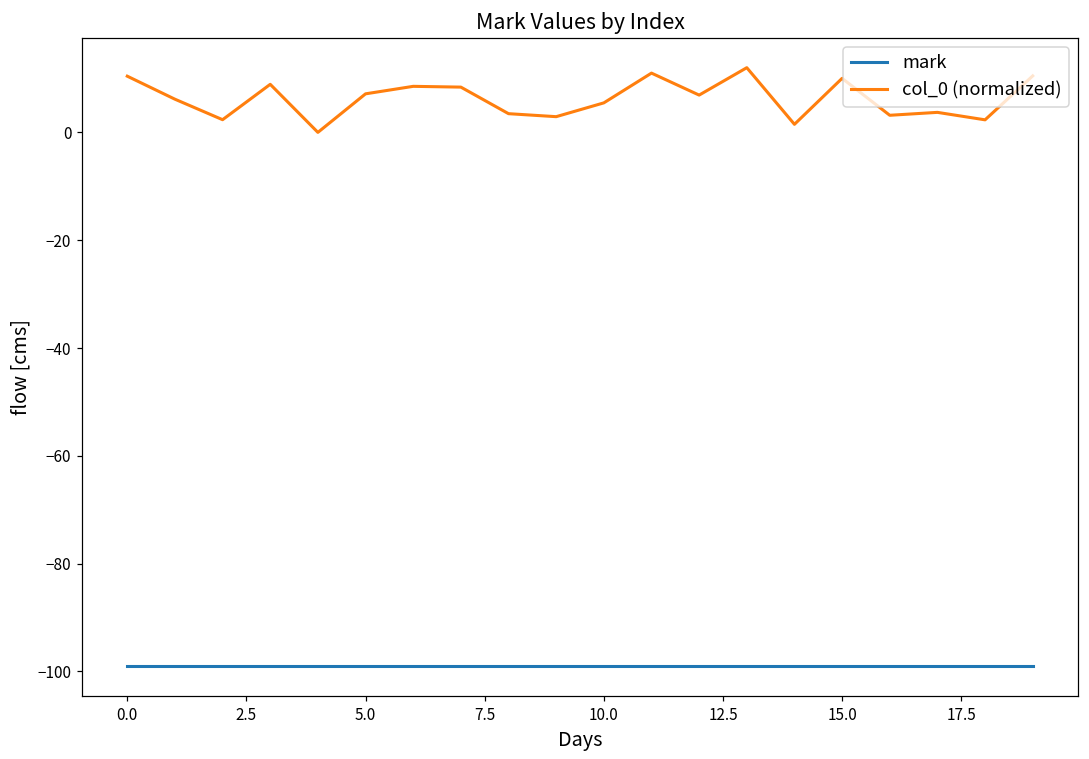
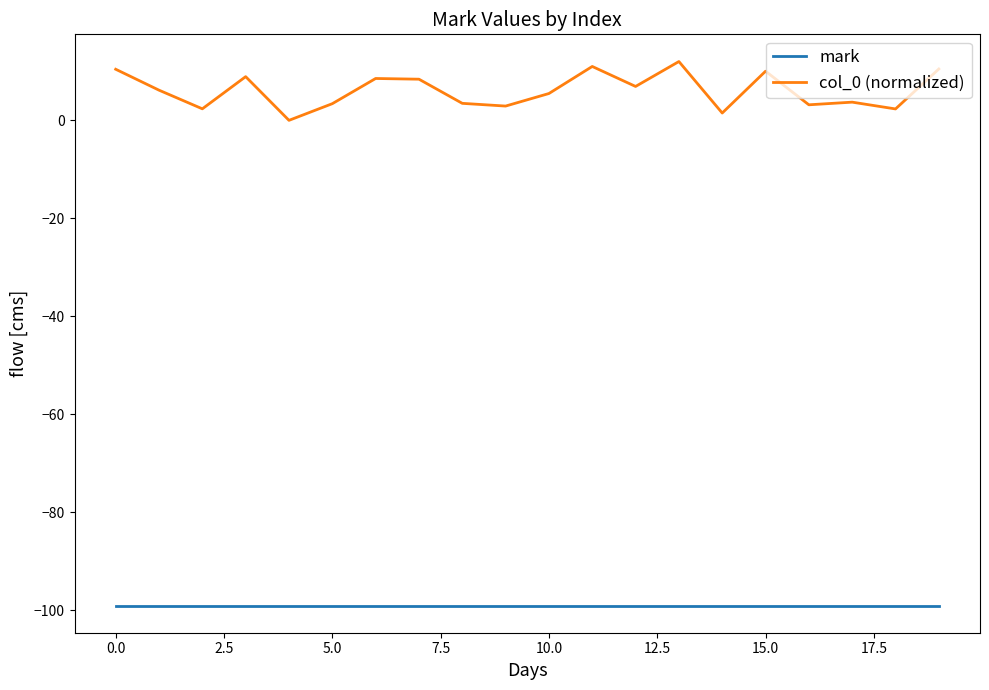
  {
    "mark": {
      "0.0": -99,
      "5.0": -99,
      "10.0": -99,
      "15.0": -99
    },
    "col_0 (normalized)": {
      "0.0": 10,
-     "5.0": 7,
+     "5.0": 3,
      "10.0": 5,
      "15.0": 10
    }
  }
